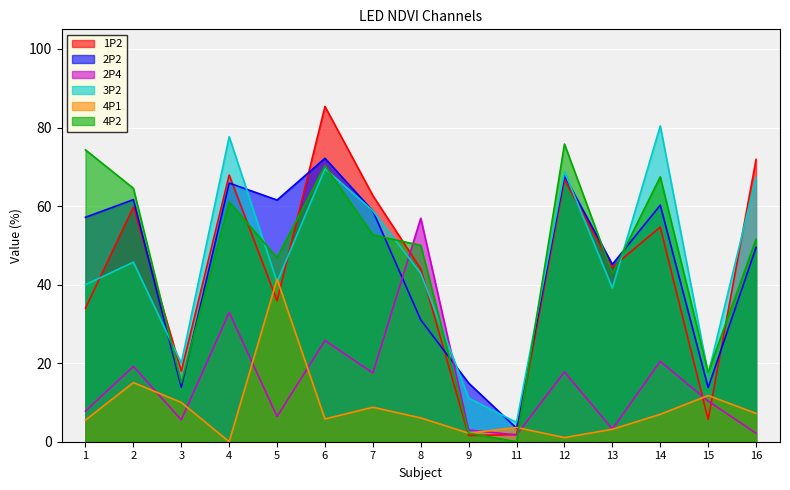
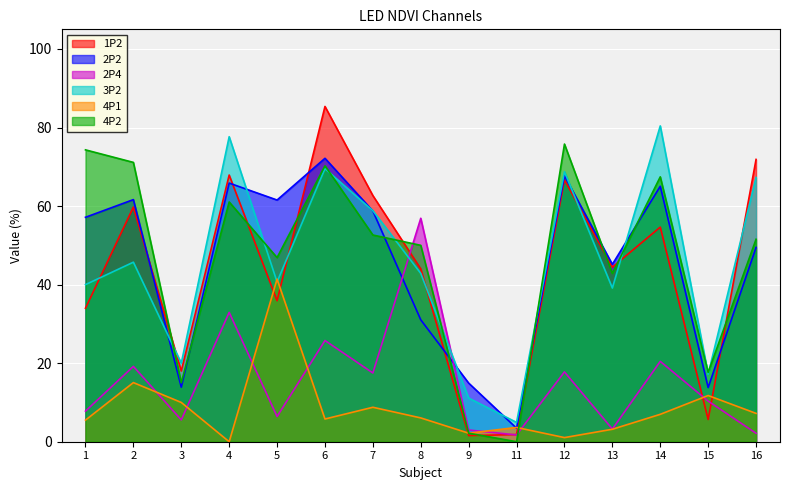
  {
    "1P2": {
      "1": 34,
      "2": 60,
      "3": 18,
      "4": 68,
      "5": 36,
      "6": 85,
      "7": 63,
      "8": 44,
      "12": 67,
      "13": 44,
      "14": 55,
      "15": 6,
      "16": 72
    },
    "2P2": {
      "1": 57,
      "2": 62,
      "3": 14,
      "4": 66,
      "5": 62,
      "6": 72,
      "8": 31,
      "9": 15,
      "12": 68,
      "13": 45,
-     "14": 60,
+     "14": 65,
      "15": 14,
      "16": 49
    },
    "2P4": {
      "1": 8,
      "2": 19,
      "3": 6,
      "4": 33,
      "5": 6,
      "6": 26,
      "7": 18,
      "8": 57,
      "9": 3,
      "12": 18,
      "14": 20,
      "15": 10,
      "16": 2
    },
    "3P2": {
      "1": 40,
      "2": 46,
      "3": 20,
      "4": 78,
      "5": 41,
      "6": 70,
      "8": 43,
      "9": 11,
      "11": 5,
      "12": 69,
      "13": 39,
      "14": 80,
      "16": 67
    },
    "4P1": {
      "1": 6,
      "2": 15,
      "3": 10,
      "4": 0,
      "5": 41,
      "6": 6,
      "7": 9,
      "8": 6,
      "12": 1,
      "14": 7,
      "15": 12,
      "16": 7
    },
    "4P2": {
      "1": 74,
-     "2": 65,
+     "2": 71,
      "3": 15,
      "4": 61,
      "5": 47,
      "6": 70,
      "7": 53,
      "8": 50,
      "11": 0,
      "12": 76,
      "13": 43,
      "14": 67,
      "16": 52
    }
  }
